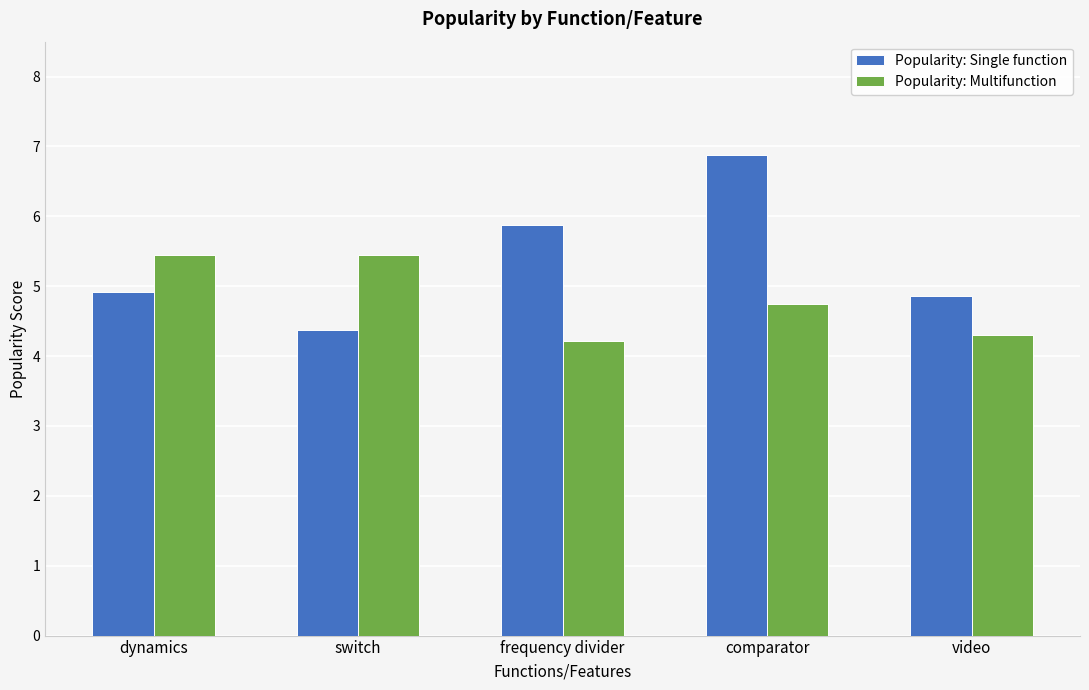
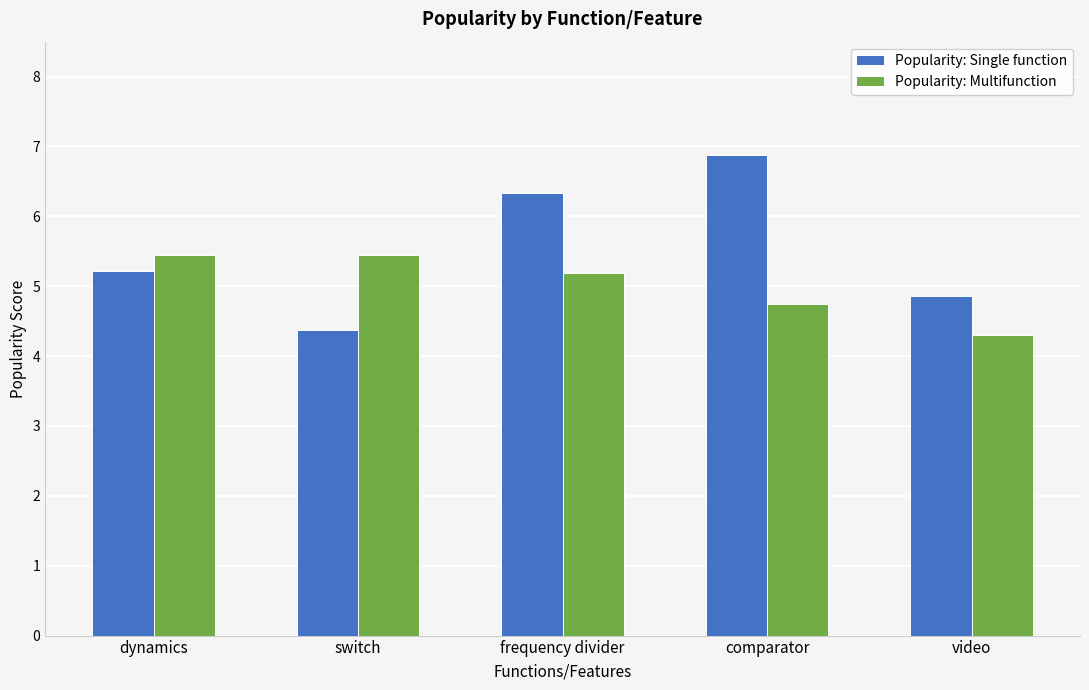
  {
    "Popularity: Single function": {
-     "dynamics": 4.9,
+     "dynamics": 5.2,
      "switch": 4.4,
-     "frequency divider": 5.9,
+     "frequency divider": 6.3,
      "comparator": 6.9,
      "video": 4.9
    },
    "Popularity: Multifunction": {
      "dynamics": 5.4,
      "switch": 5.4,
-     "frequency divider": 4.2,
+     "frequency divider": 5.2,
      "comparator": 4.7,
      "video": 4.3
    }
  }
